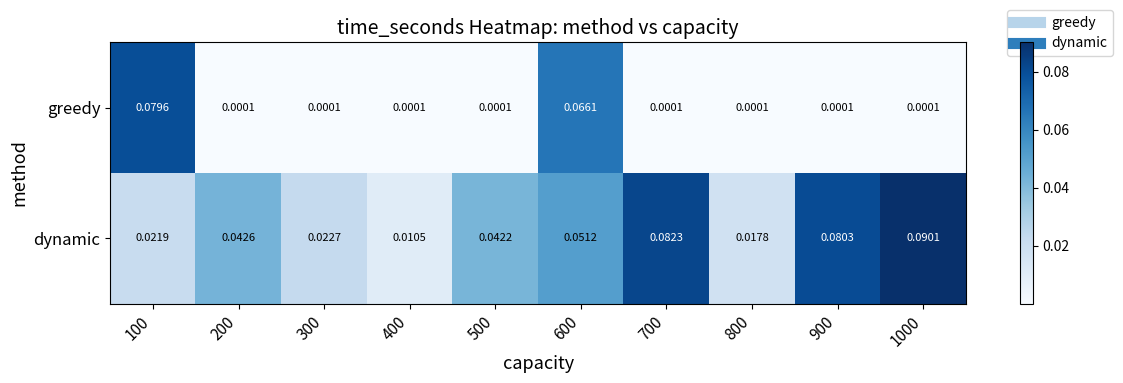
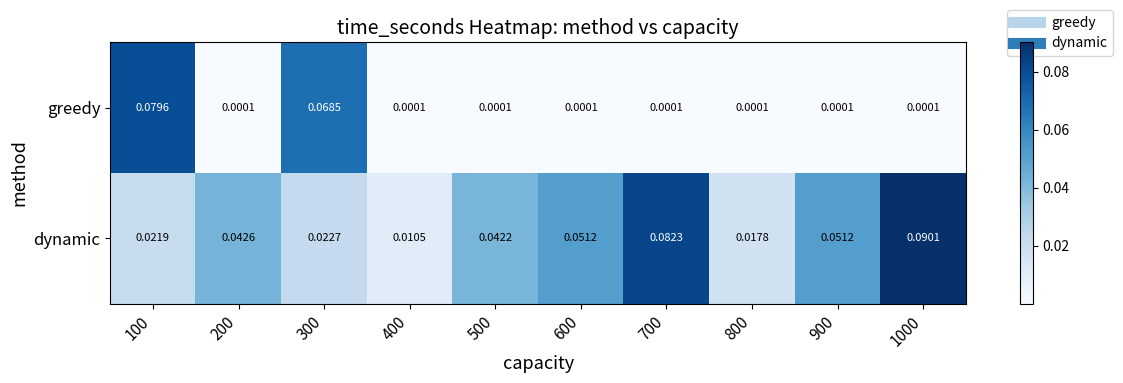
  {
    "greedy": {
      "100": 0.0796,
      "200": 0.0001,
-     "300": 0.0001,
+     "300": 0.0685,
      "400": 0.0001,
      "500": 0.0001,
-     "600": 0.0661,
+     "600": 0.0001,
      "700": 0.0001,
      "800": 0.0001,
      "900": 0.0001,
      "1000": 0.0001
    },
    "dynamic": {
      "100": 0.0219,
      "200": 0.0426,
      "300": 0.0227,
      "400": 0.0105,
      "500": 0.0422,
      "600": 0.0512,
      "700": 0.0823,
      "800": 0.0178,
-     "900": 0.0803,
+     "900": 0.0512,
      "1000": 0.0901
    }
  }
